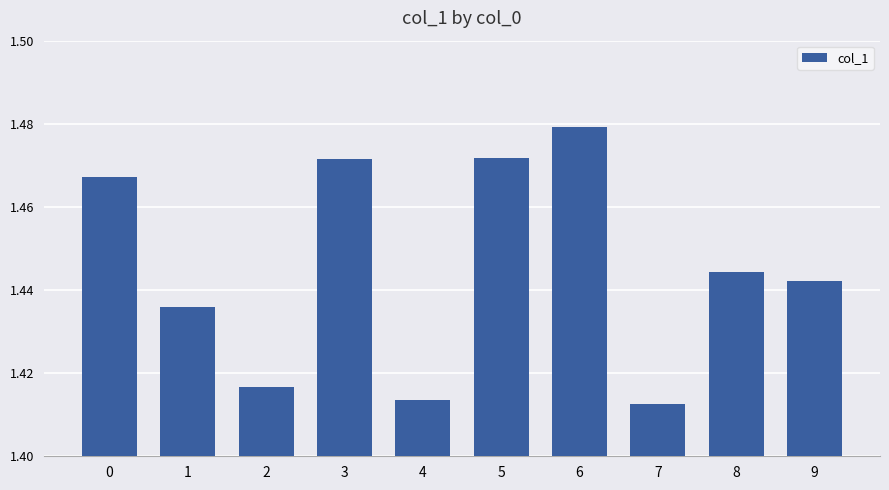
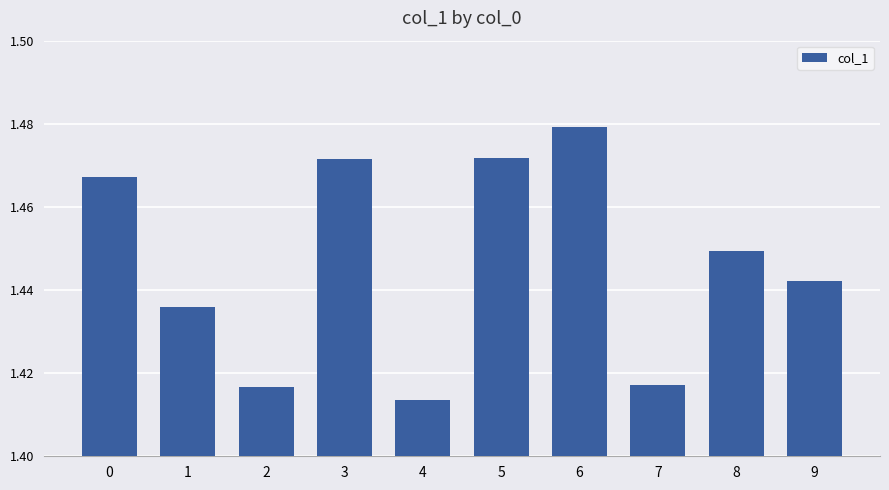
  {
    "0": 1.467,
    "1": 1.436,
    "2": 1.417,
    "3": 1.472,
    "4": 1.413,
    "5": 1.472,
    "6": 1.479,
-   "7": 1.413,
-   "8": 1.444,
+   "7": 1.417,
+   "8": 1.449,
    "9": 1.442
  }
